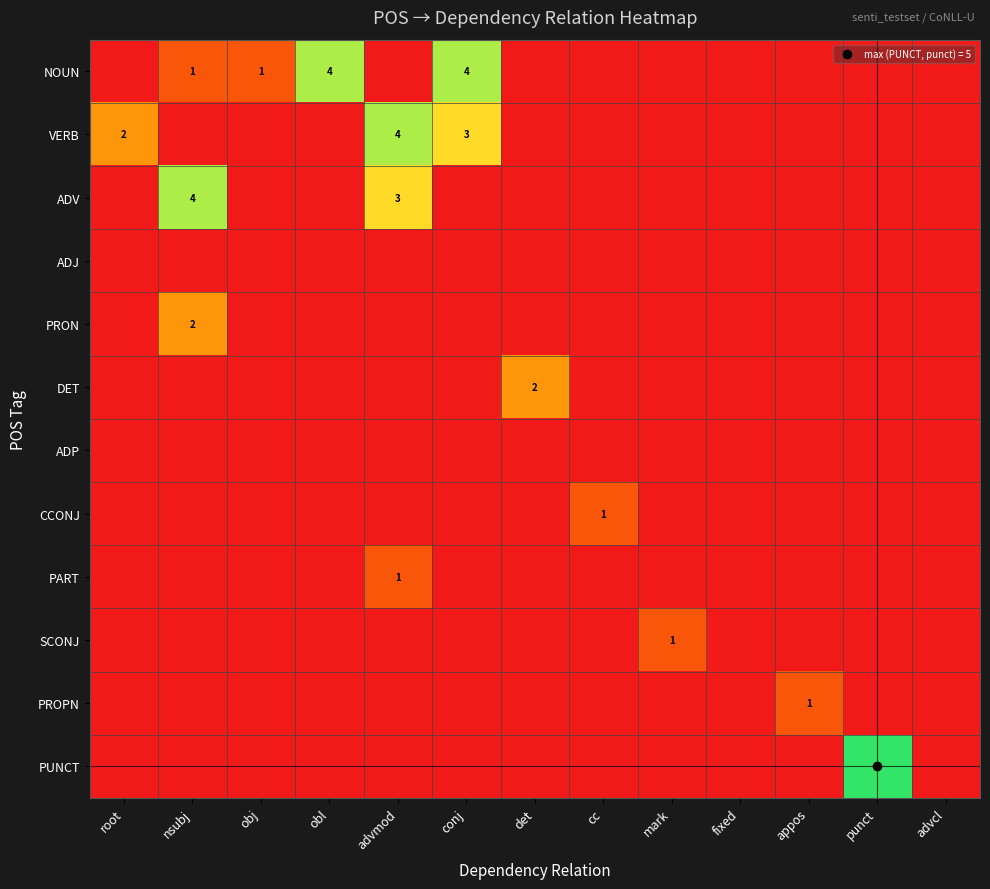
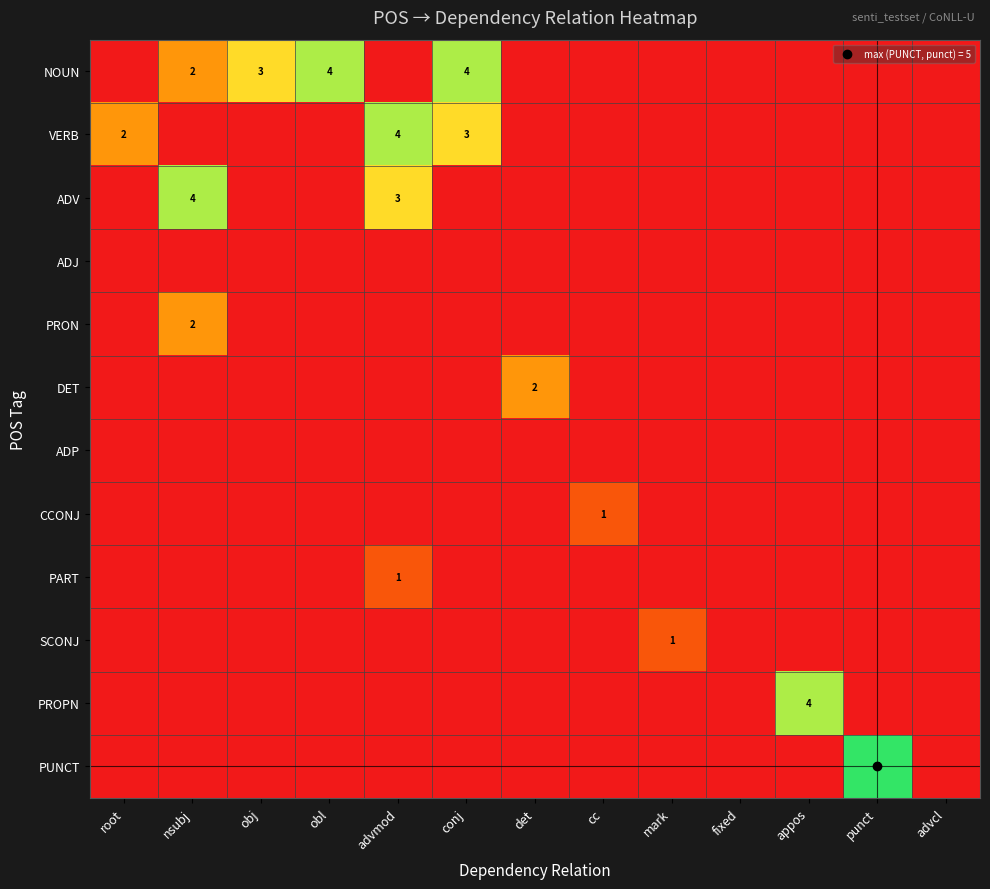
  {
    "NOUN": {
-     "nsubj": 1,
-     "obj": 1,
+     "nsubj": 2,
+     "obj": 3,
      "obl": 4,
      "conj": 4
    },
    "VERB": {
      "root": 2,
      "advmod": 4,
      "conj": 3
    },
    "ADV": {
      "nsubj": 4,
      "advmod": 3
    },
    "PRON": {
      "nsubj": 2
    },
    "DET": {
      "det": 2
    },
    "CCONJ": {
      "cc": 1
    },
    "PART": {
      "advmod": 1
    },
    "SCONJ": {
      "mark": 1
    },
    "PROPN": {
-     "appos": 1
+     "appos": 4
    }
  }
